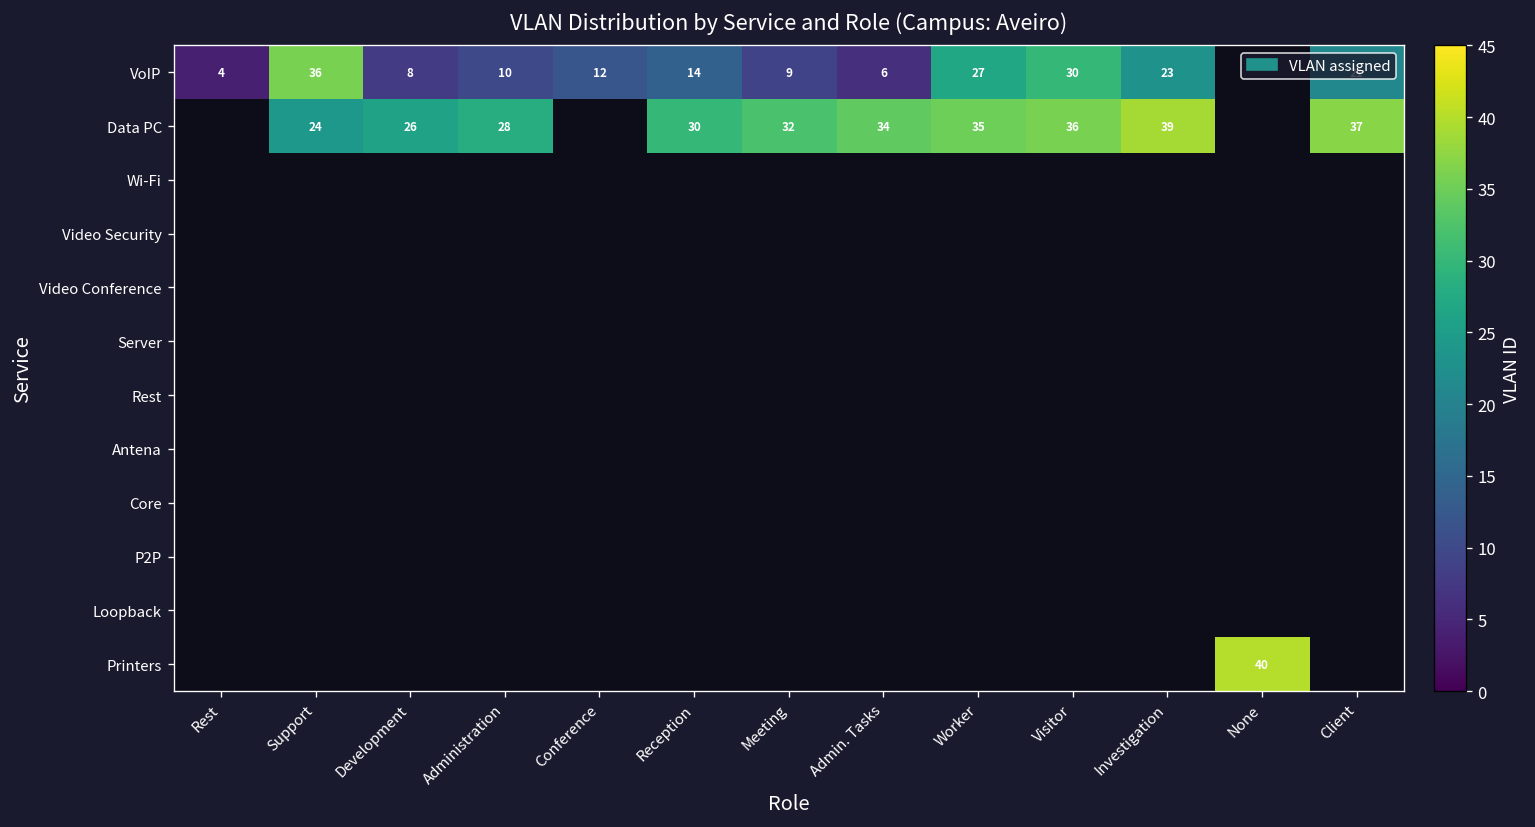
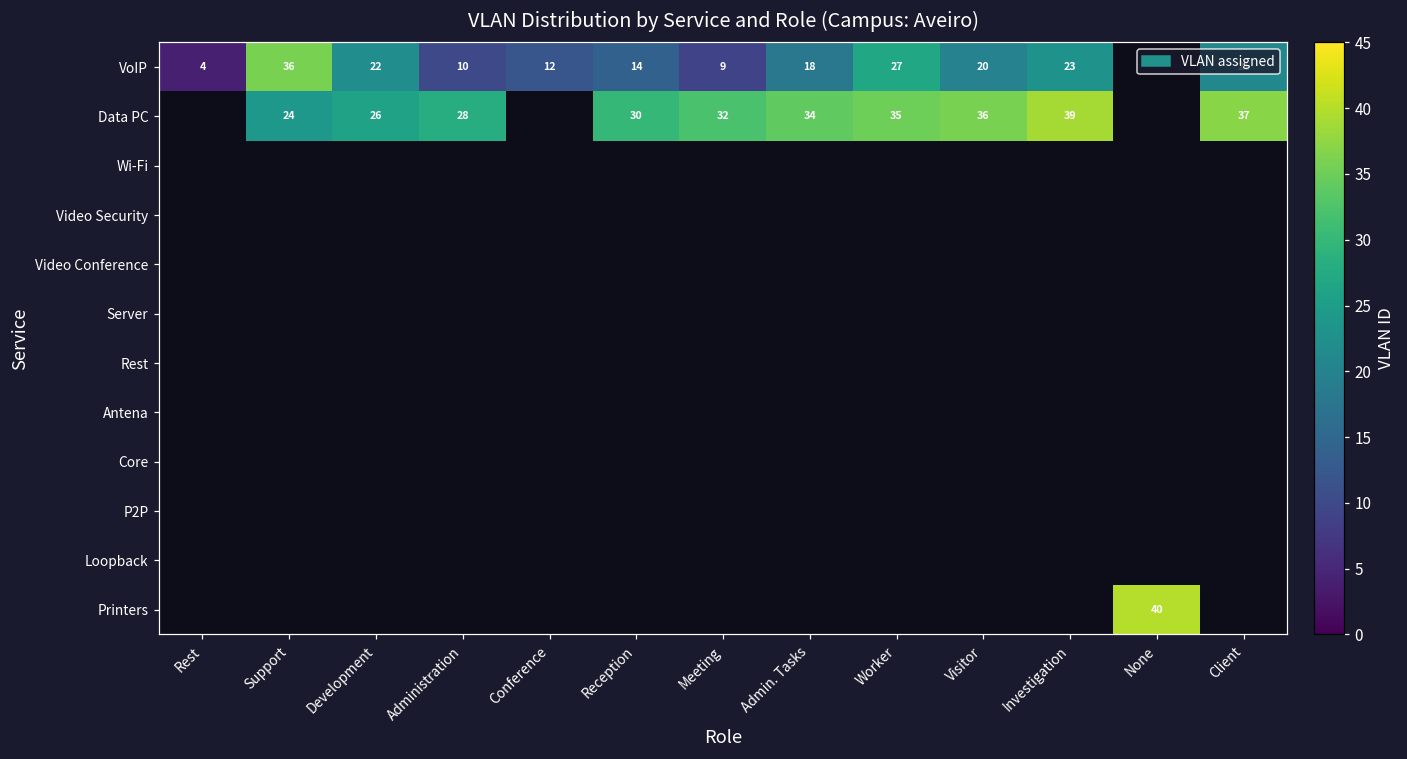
  {
    "VoIP": {
      "Rest": 4,
      "Support": 36,
-     "Development": 8,
+     "Development": 22,
      "Administration": 10,
      "Conference": 12,
      "Reception": 14,
      "Meeting": 9,
-     "Admin. Tasks": 6,
+     "Admin. Tasks": 18,
      "Worker": 27,
-     "Visitor": 30,
+     "Visitor": 20,
      "Investigation": 23
    },
    "Data PC": {
      "Support": 24,
      "Development": 26,
      "Administration": 28,
      "Reception": 30,
      "Meeting": 32,
      "Admin. Tasks": 34,
      "Worker": 35,
      "Visitor": 36,
      "Investigation": 39,
      "Client": 37
    },
    "Printers": {
      "None": 40
    }
  }
